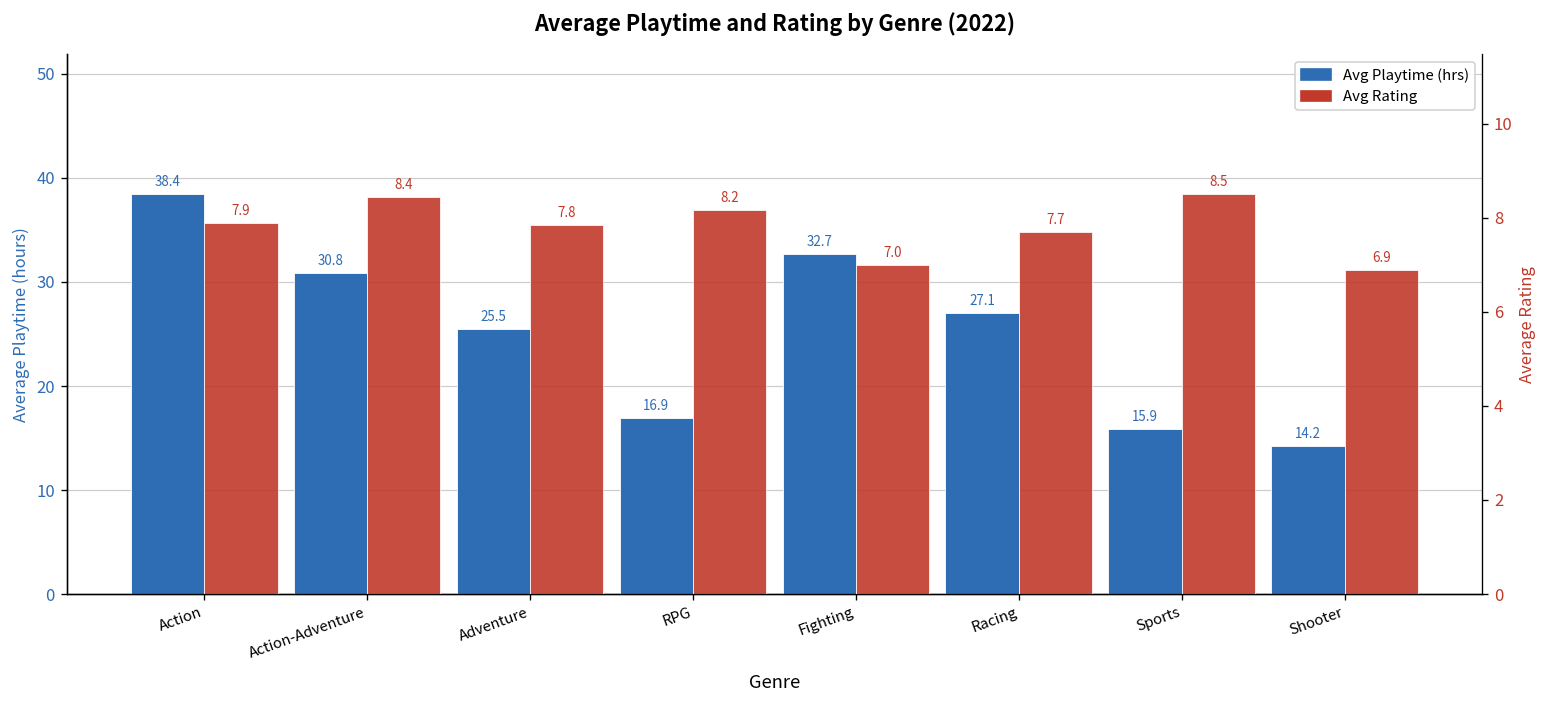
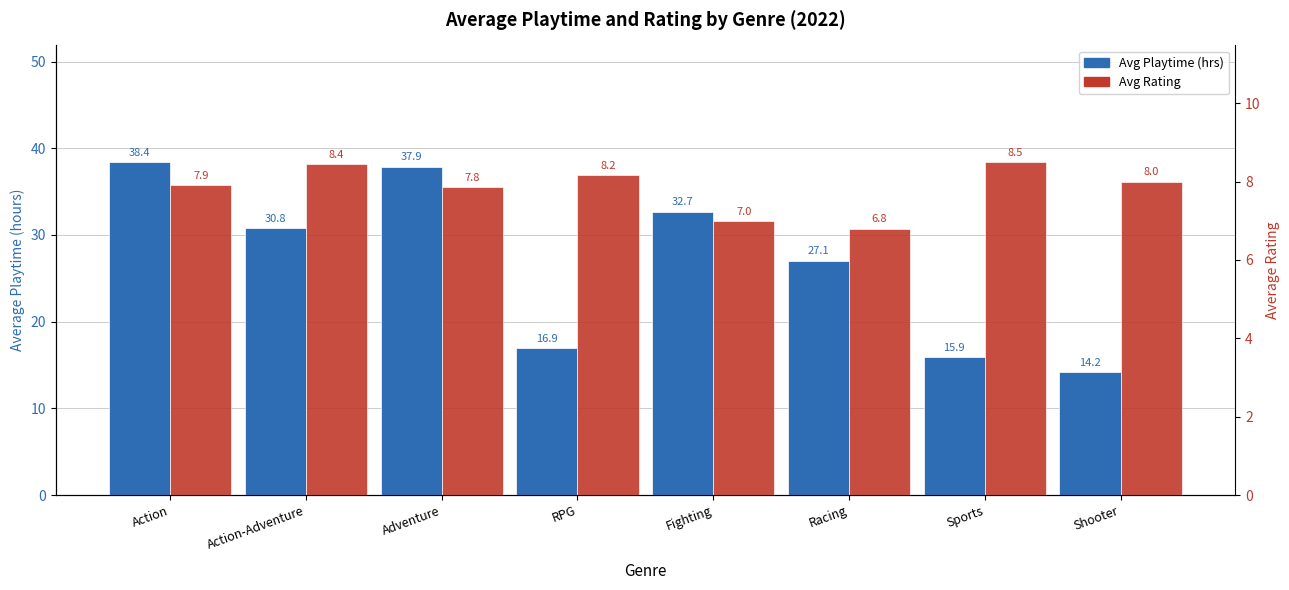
  {
    "Avg Playtime (hrs)": {
      "Action": 38.4,
      "Action-Adventure": 30.8,
-     "Adventure": 25.5,
+     "Adventure": 37.9,
      "RPG": 16.9,
      "Fighting": 32.7,
      "Racing": 27.1,
      "Sports": 15.9,
      "Shooter": 14.2
    },
    "Avg Rating": {
      "Action": 7.9,
      "Action-Adventure": 8.4,
      "Adventure": 7.8,
      "RPG": 8.2,
      "Fighting": 7.0,
-     "Racing": 7.7,
+     "Racing": 6.8,
      "Sports": 8.5,
-     "Shooter": 6.9
+     "Shooter": 8.0
    }
  }
